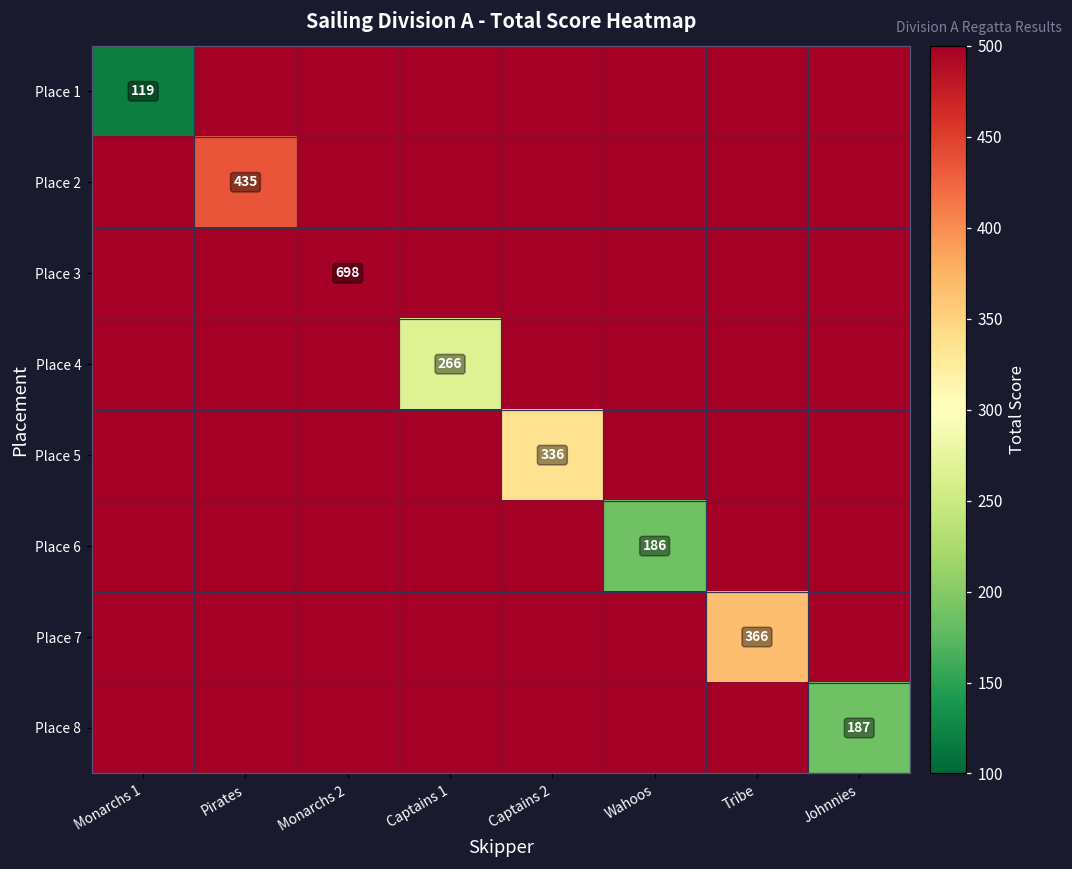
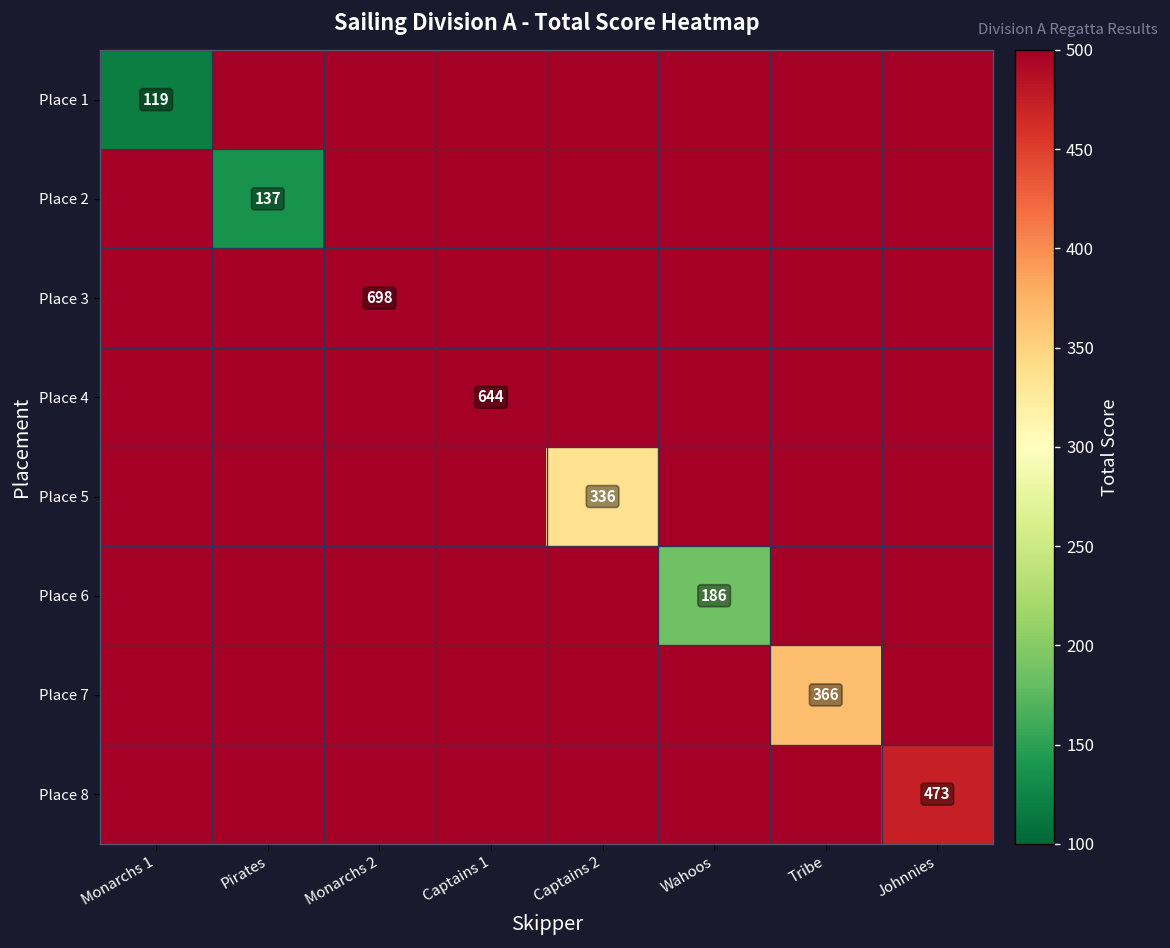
  {
    "Place 2": {
-     "Pirates": 435
+     "Pirates": 137
    },
    "Place 4": {
-     "Captains 1": 266
+     "Captains 1": 644
    },
    "Place 8": {
-     "Johnnies": 187
+     "Johnnies": 473
    }
  }
